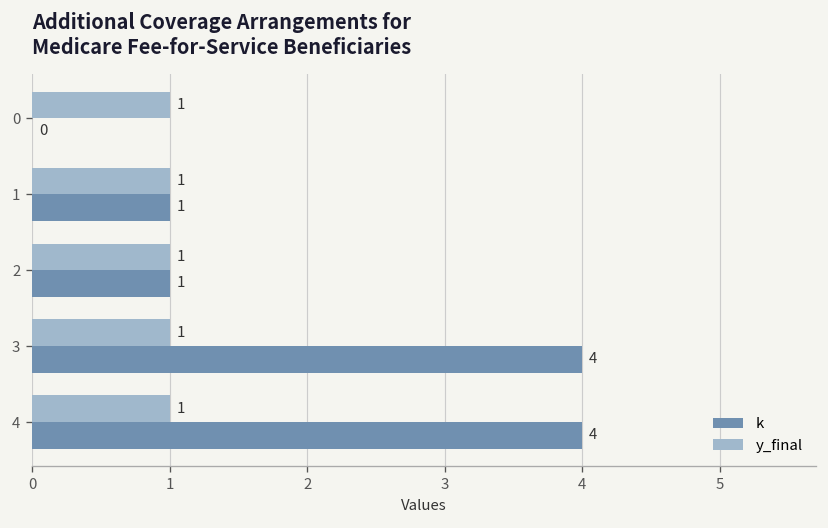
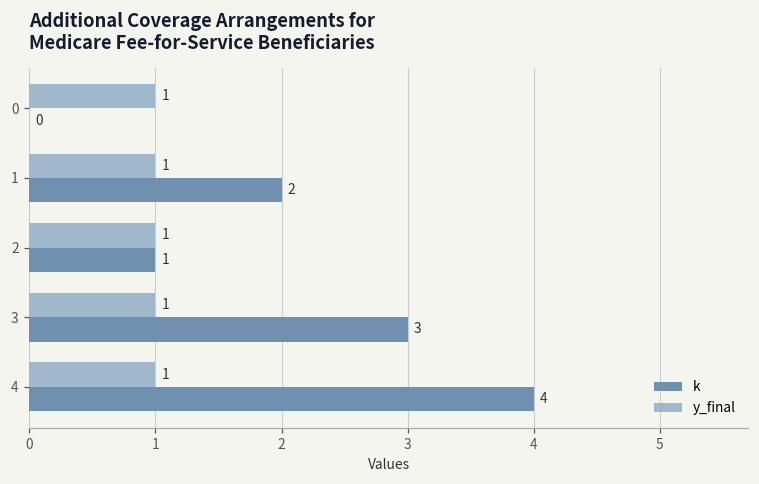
  {
    "k": {
      "0": 0,
-     "1": 1,
+     "1": 2,
      "2": 1,
-     "3": 4,
+     "3": 3,
      "4": 4
    },
    "y_final": {
      "0": 1,
      "1": 1,
      "2": 1,
      "3": 1,
      "4": 1
    }
  }
